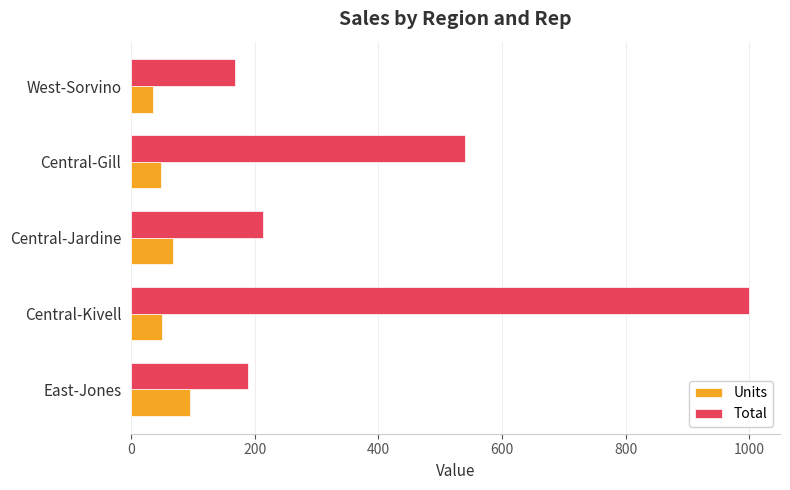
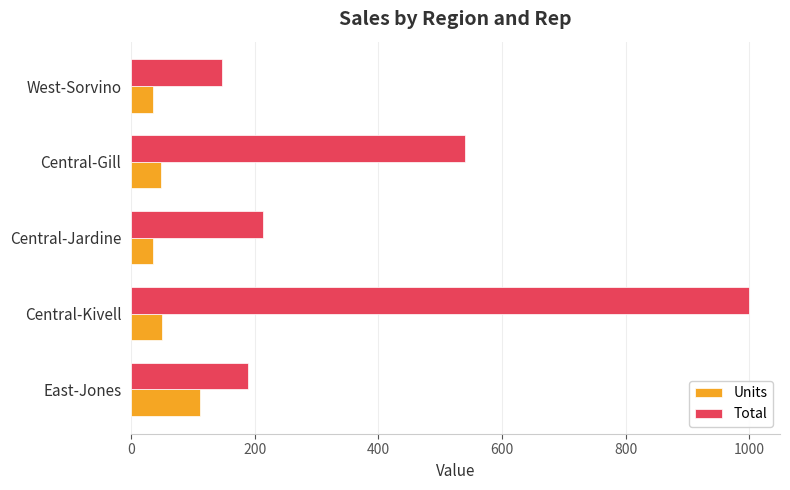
  {
    "Units": {
      "West-Sorvino": 40,
      "Central-Gill": 50,
-     "Central-Jardine": 70,
+     "Central-Jardine": 40,
      "Central-Kivell": 50,
-     "East-Jones": 100
+     "East-Jones": 110
    },
    "Total": {
-     "West-Sorvino": 170,
+     "West-Sorvino": 150,
      "Central-Gill": 540,
      "Central-Jardine": 210,
      "Central-Kivell": 1000,
      "East-Jones": 190
    }
  }
